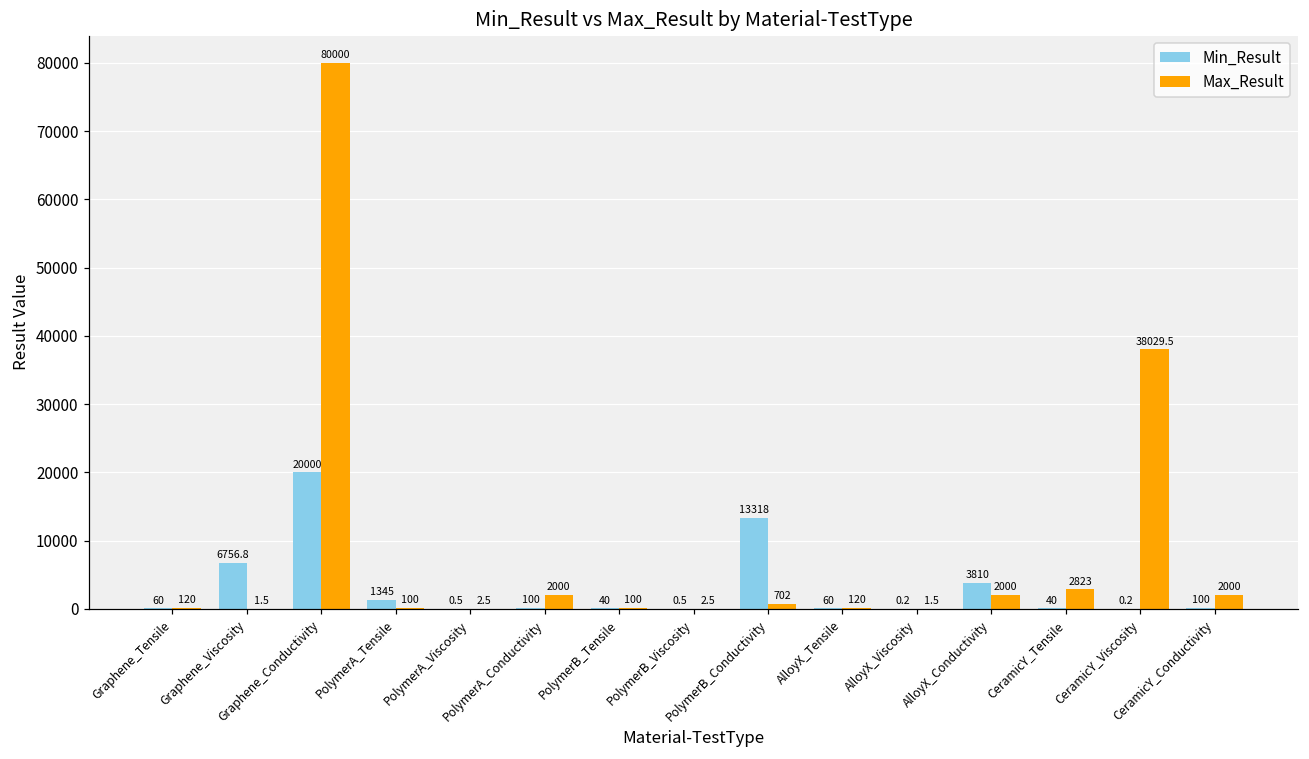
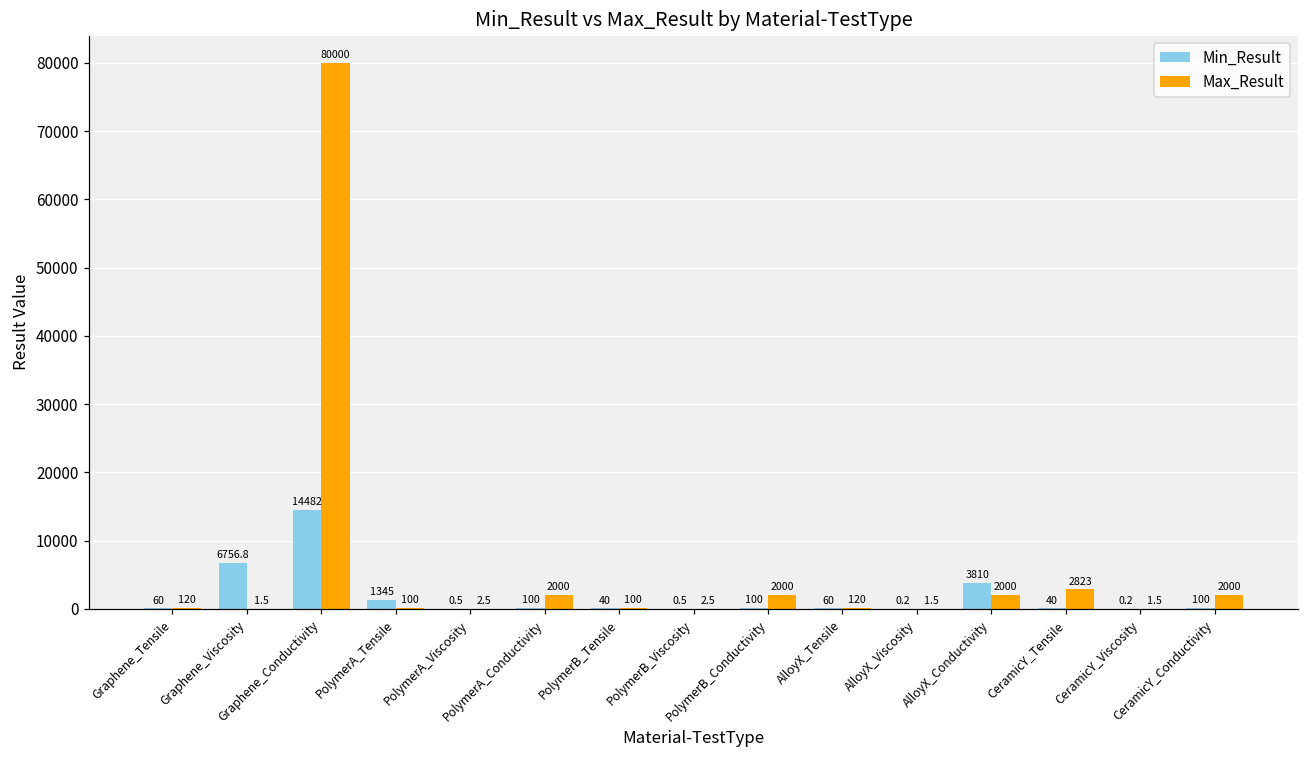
  {
    "Min_Result": {
      "Graphene_Tensile": 60,
      "Graphene_Viscosity": 6756.8,
-     "Graphene_Conductivity": 20000,
+     "Graphene_Conductivity": 14482,
      "PolymerA_Tensile": 1345,
      "PolymerA_Viscosity": 0.5,
      "PolymerA_Conductivity": 100,
      "PolymerB_Tensile": 40,
      "PolymerB_Viscosity": 0.5,
-     "PolymerB_Conductivity": 13318,
+     "PolymerB_Conductivity": 100,
      "AlloyX_Tensile": 60,
      "AlloyX_Viscosity": 0.2,
      "AlloyX_Conductivity": 3810,
      "CeramicY_Tensile": 40,
      "CeramicY_Viscosity": 0.2,
      "CeramicY_Conductivity": 100
    },
    "Max_Result": {
      "Graphene_Tensile": 120,
      "Graphene_Viscosity": 1.5,
      "Graphene_Conductivity": 80000,
      "PolymerA_Tensile": 100,
      "PolymerA_Viscosity": 2.5,
      "PolymerA_Conductivity": 2000,
      "PolymerB_Tensile": 100,
      "PolymerB_Viscosity": 2.5,
-     "PolymerB_Conductivity": 702,
+     "PolymerB_Conductivity": 2000,
      "AlloyX_Tensile": 120,
      "AlloyX_Viscosity": 1.5,
      "AlloyX_Conductivity": 2000,
      "CeramicY_Tensile": 2823,
-     "CeramicY_Viscosity": 38029.5,
+     "CeramicY_Viscosity": 1.5,
      "CeramicY_Conductivity": 2000
    }
  }
